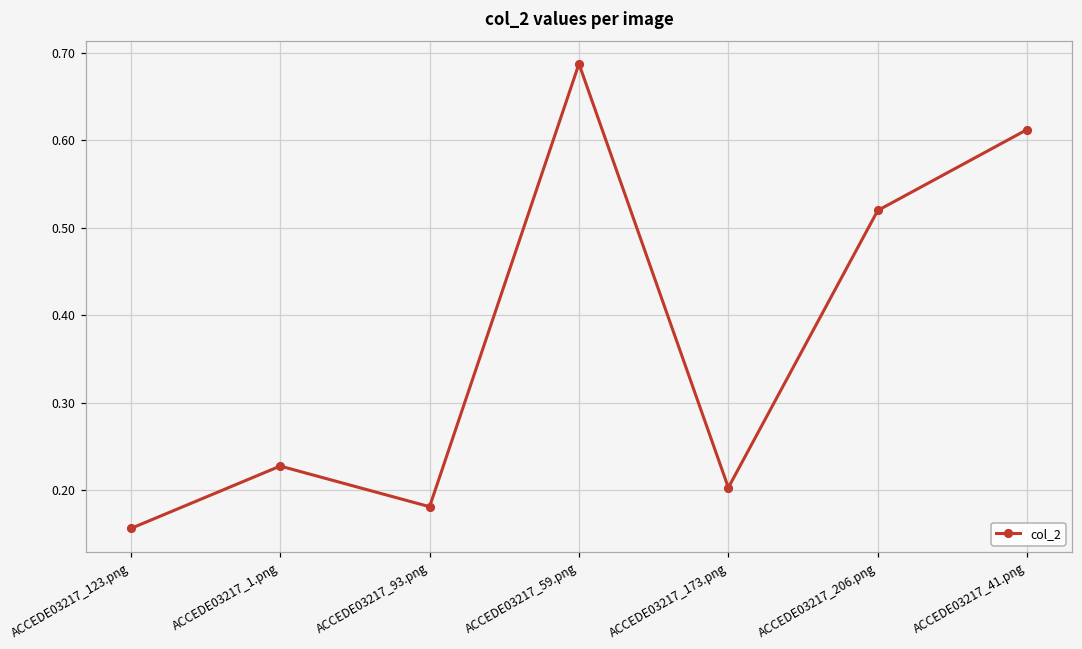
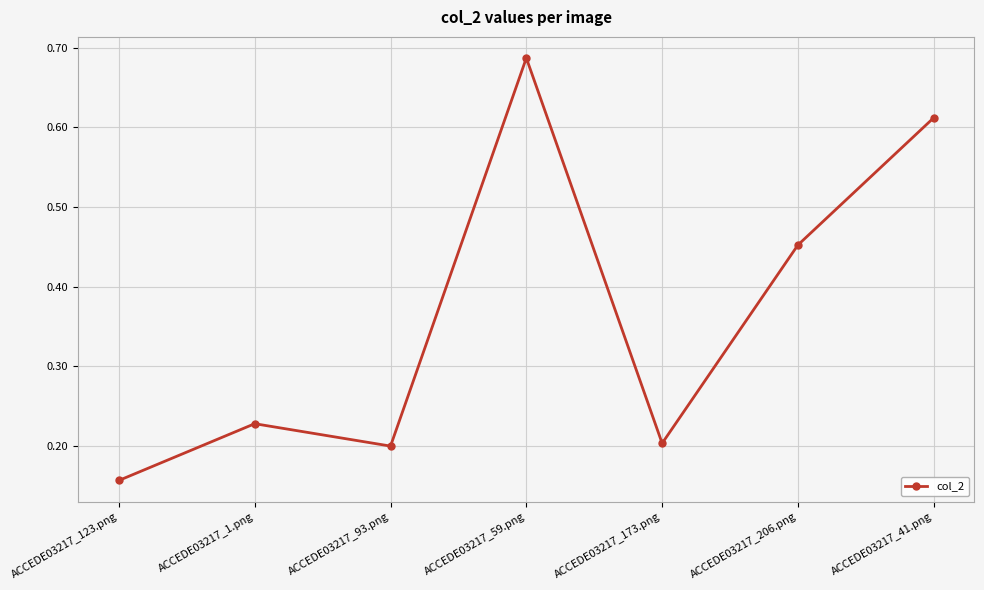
  {
    "ACCEDE03217_123.png": 0.16,
    "ACCEDE03217_1.png": 0.23,
-   "ACCEDE03217_93.png": 0.18,
+   "ACCEDE03217_93.png": 0.20,
    "ACCEDE03217_59.png": 0.69,
    "ACCEDE03217_173.png": 0.20,
-   "ACCEDE03217_206.png": 0.52,
+   "ACCEDE03217_206.png": 0.45,
    "ACCEDE03217_41.png": 0.61
  }
